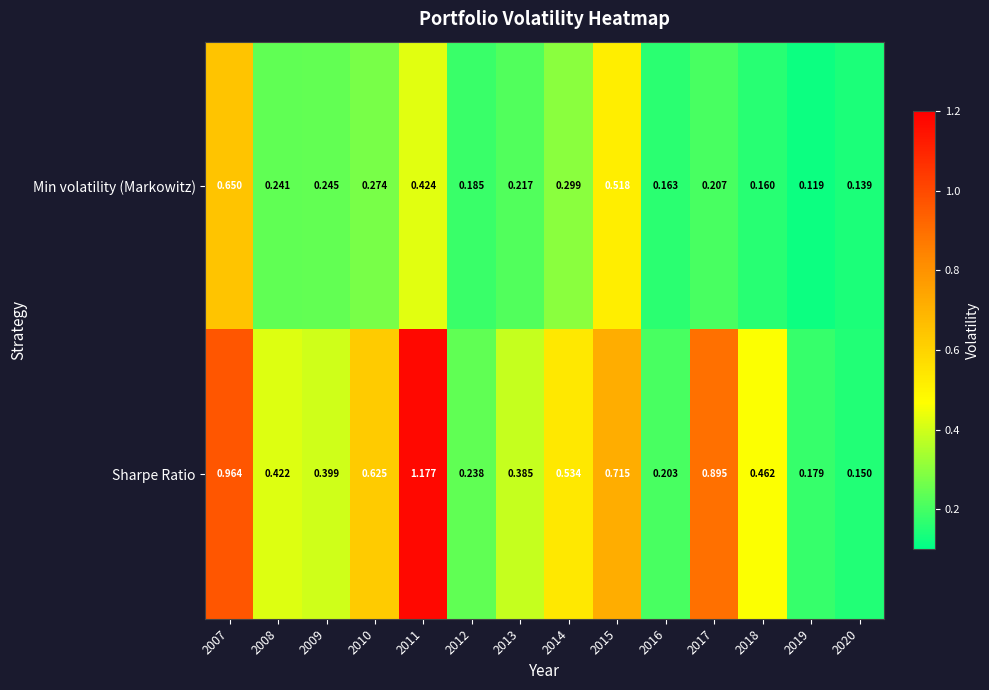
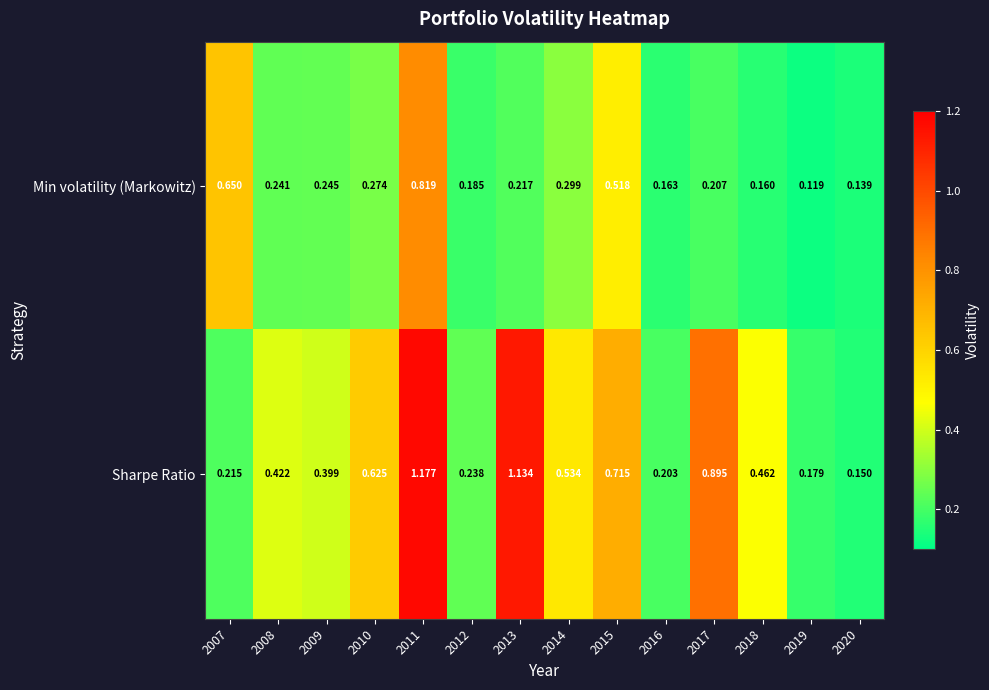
  {
    "Min volatility (Markowitz)": {
      "2007": 0.650,
      "2008": 0.241,
      "2009": 0.245,
      "2010": 0.274,
-     "2011": 0.424,
+     "2011": 0.819,
      "2012": 0.185,
      "2013": 0.217,
      "2014": 0.299,
      "2015": 0.518,
      "2016": 0.163,
      "2017": 0.207,
      "2018": 0.160,
      "2019": 0.119,
      "2020": 0.139
    },
    "Sharpe Ratio": {
-     "2007": 0.964,
+     "2007": 0.215,
      "2008": 0.422,
      "2009": 0.399,
      "2010": 0.625,
      "2011": 1.177,
      "2012": 0.238,
-     "2013": 0.385,
+     "2013": 1.134,
      "2014": 0.534,
      "2015": 0.715,
      "2016": 0.203,
      "2017": 0.895,
      "2018": 0.462,
      "2019": 0.179,
      "2020": 0.150
    }
  }
